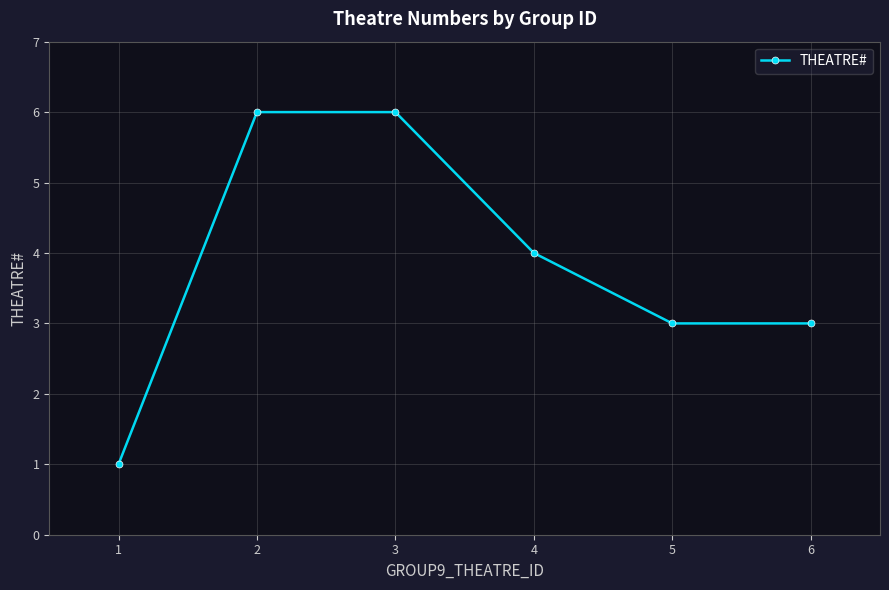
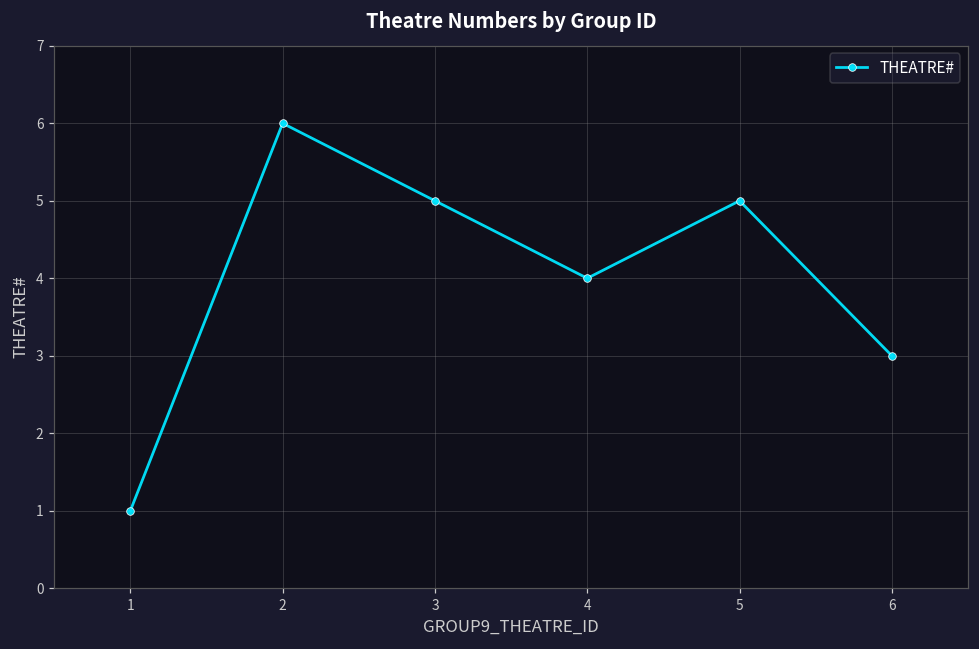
  {
    "1": 1,
    "2": 6,
-   "3": 6,
+   "3": 5,
    "4": 4,
-   "5": 3,
+   "5": 5,
    "6": 3
  }
